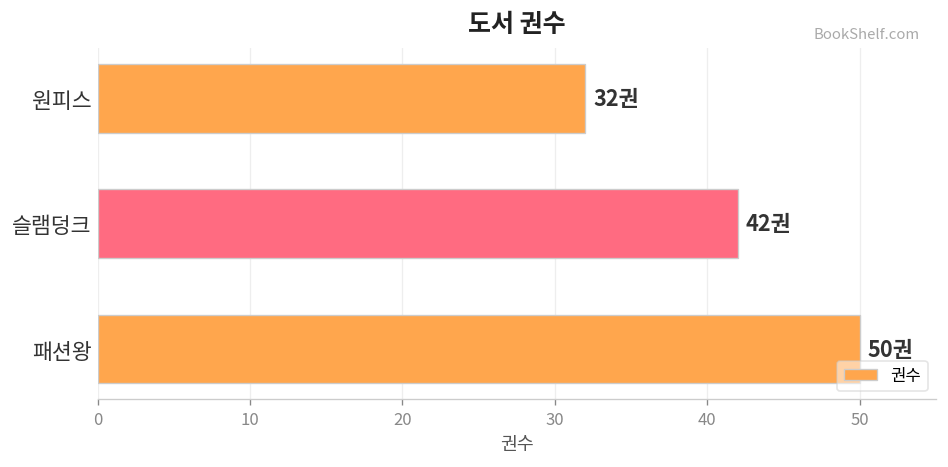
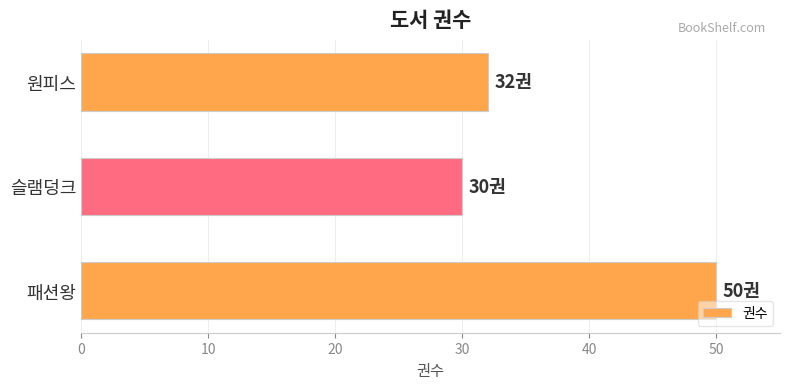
  {
    "원피스": "32권",
-   "슬램덩크": "42권",
+   "슬램덩크": "30권",
    "패션왕": "50권"
  }
